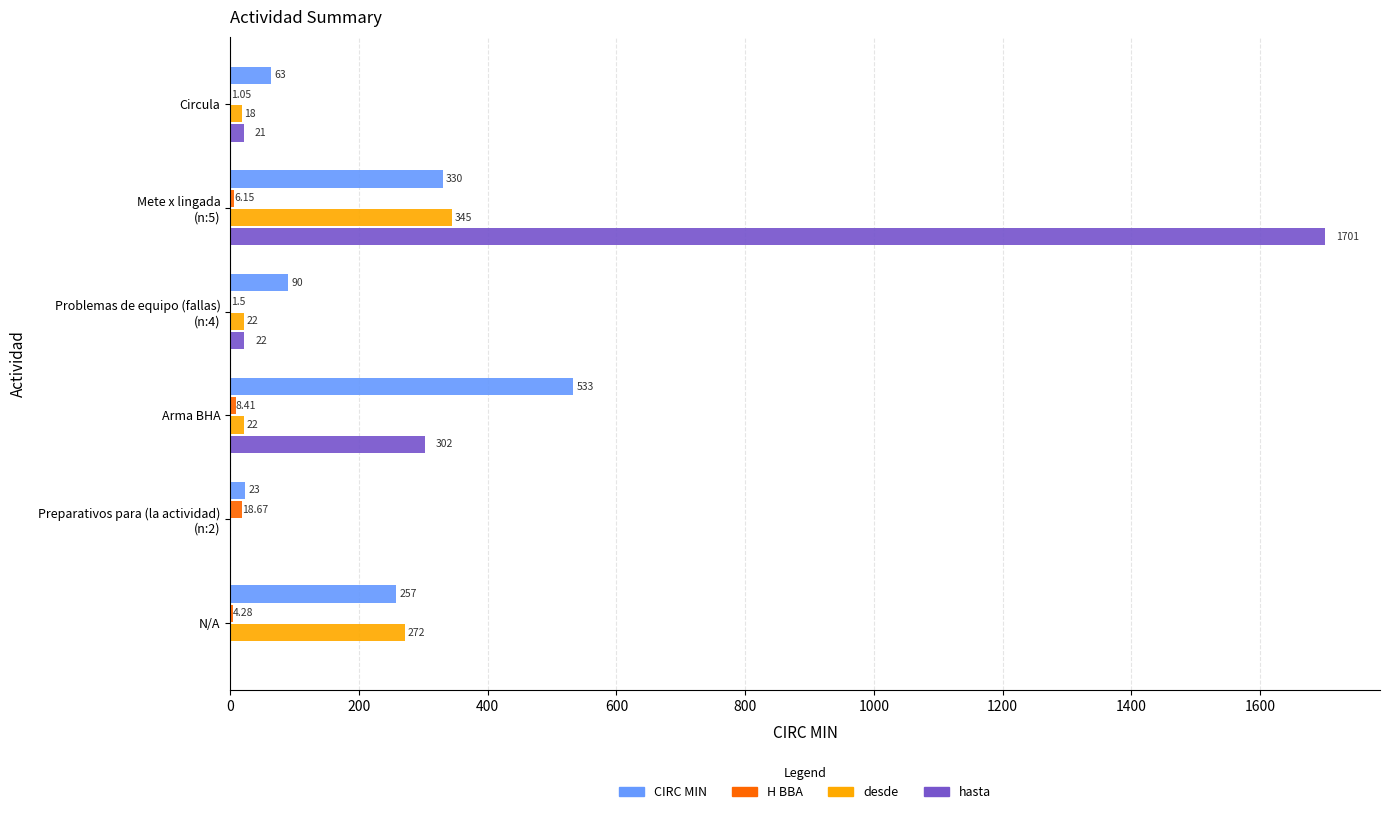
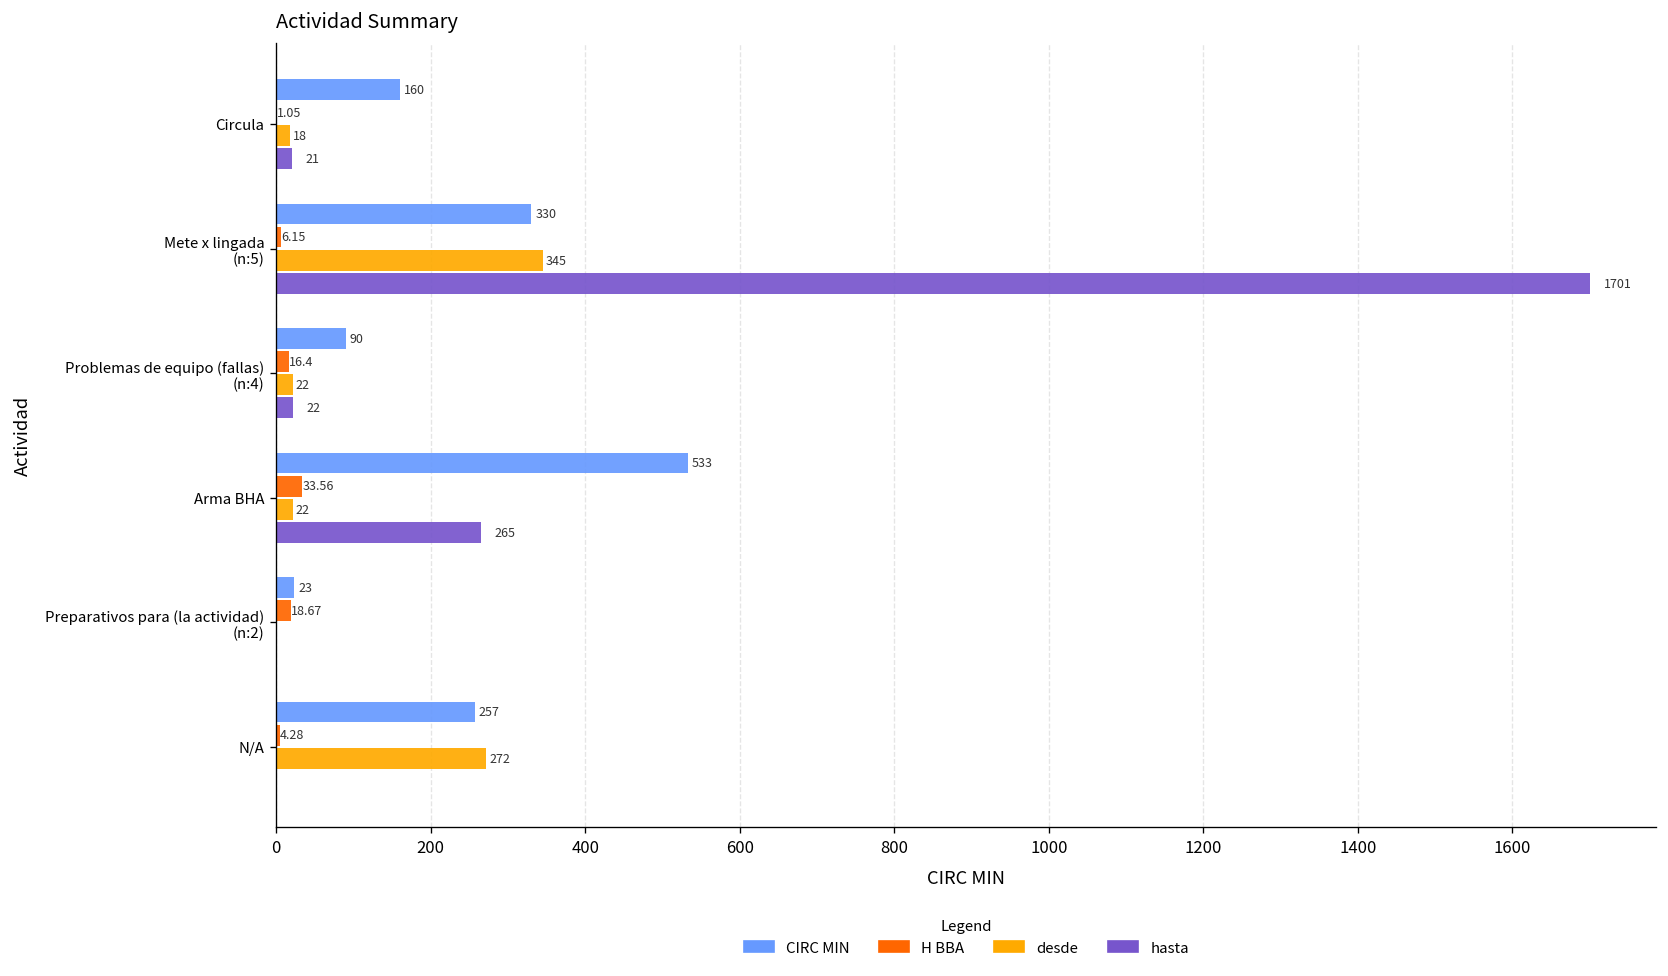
  {
    "CIRC MIN": {
-     "Circula": 63,
+     "Circula": 160,
      "Mete x lingada (n:5)": 330,
      "Problemas de equipo (fallas) (n:4)": 90,
      "Arma BHA": 533,
      "Preparativos para (la actividad) (n:2)": 23,
      "N/A": 257
    },
    "H BBA": {
      "Circula": 1.05,
      "Mete x lingada (n:5)": 6.15,
-     "Problemas de equipo (fallas) (n:4)": 1.5,
-     "Arma BHA": 8.41,
+     "Problemas de equipo (fallas) (n:4)": 16.4,
+     "Arma BHA": 33.56,
      "Preparativos para (la actividad) (n:2)": 18.67,
      "N/A": 4.28
    },
    "desde": {
      "Circula": 18,
      "Mete x lingada (n:5)": 345,
      "Problemas de equipo (fallas) (n:4)": 22,
      "Arma BHA": 22,
      "N/A": 272
    },
    "hasta": {
      "Circula": 21,
      "Mete x lingada (n:5)": 1701,
      "Problemas de equipo (fallas) (n:4)": 22,
-     "Arma BHA": 302
+     "Arma BHA": 265
    }
  }
